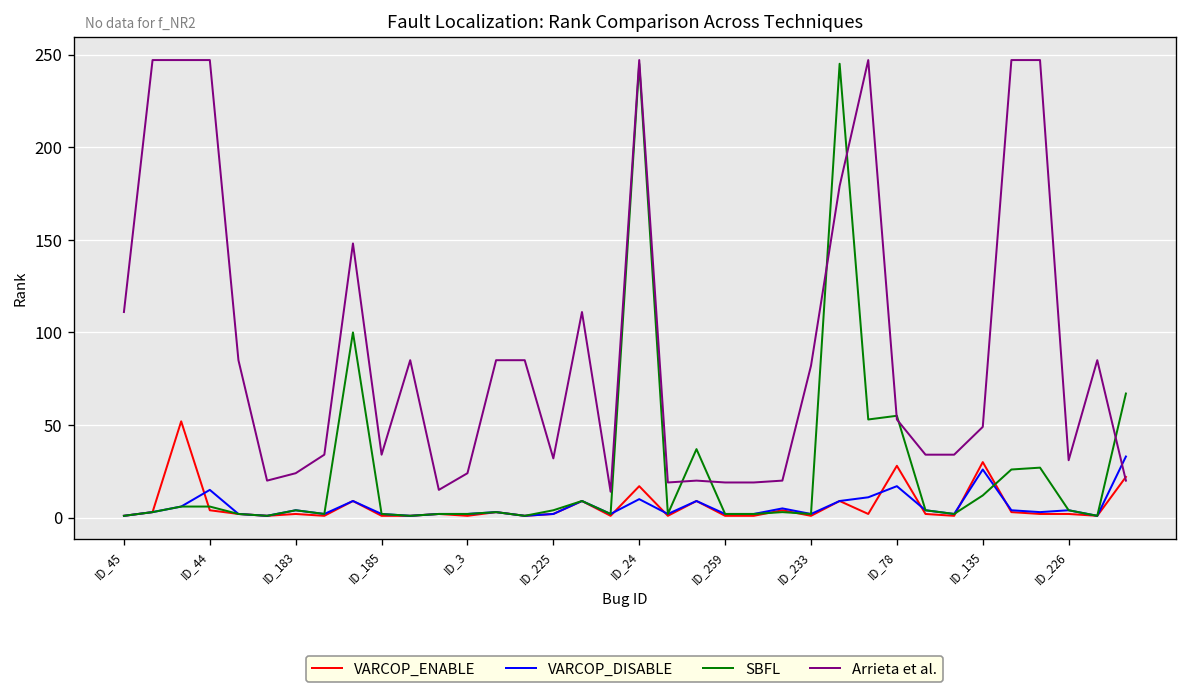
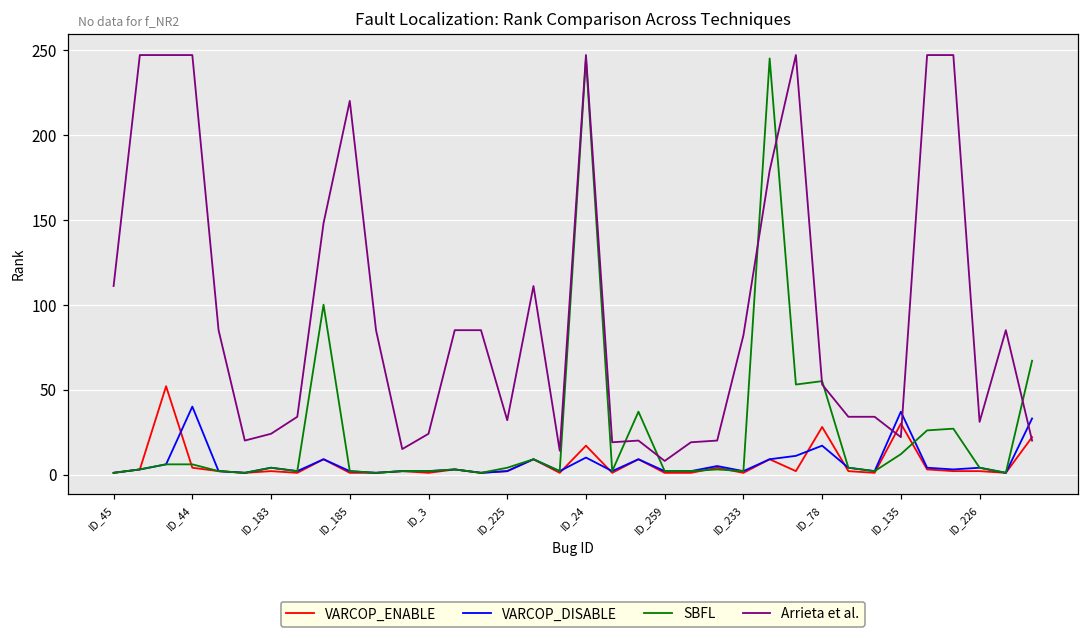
  {
    "VARCOP_ENABLE": {
      "ID_44": 4,
      "ID_183": 2,
      "ID_24": 17,
      "ID_78": 28,
      "ID_135": 30,
      "ID_226": 2
    },
    "VARCOP_DISABLE": {
-     "ID_44": 15,
+     "ID_44": 40,
      "ID_24": 10,
      "ID_78": 17,
-     "ID_135": 26
+     "ID_135": 37
    },
    "SBFL": {
      "ID_44": 6,
      "ID_225": 4,
      "ID_24": 245,
      "ID_78": 55,
      "ID_135": 12
    },
    "Arrieta et al.": {
      "ID_45": 111,
      "ID_44": 247,
      "ID_183": 24,
-     "ID_185": 34,
+     "ID_185": 220,
      "ID_3": 24,
      "ID_225": 32,
      "ID_24": 247,
-     "ID_259": 19,
+     "ID_259": 8,
      "ID_233": 82,
      "ID_78": 53,
-     "ID_135": 49,
+     "ID_135": 22,
      "ID_226": 31
    }
  }
